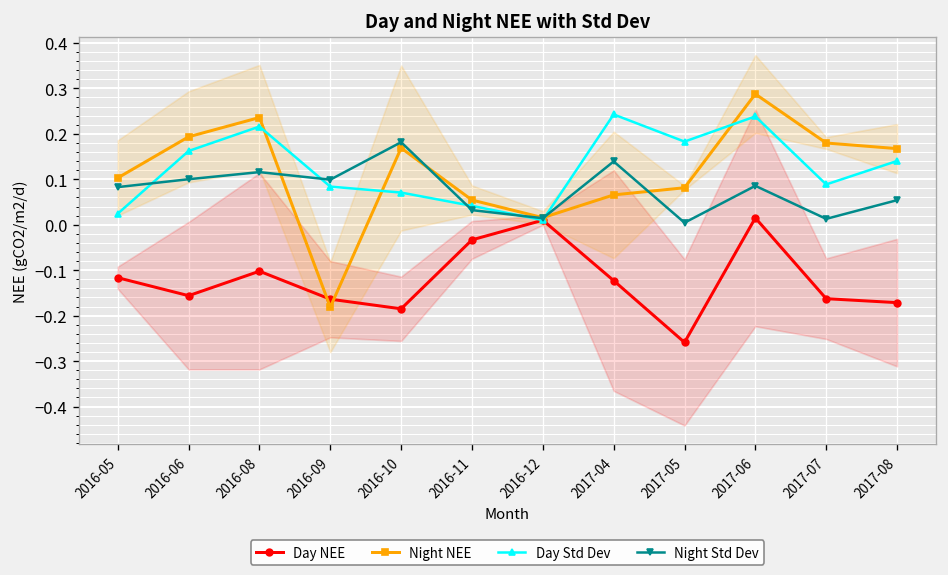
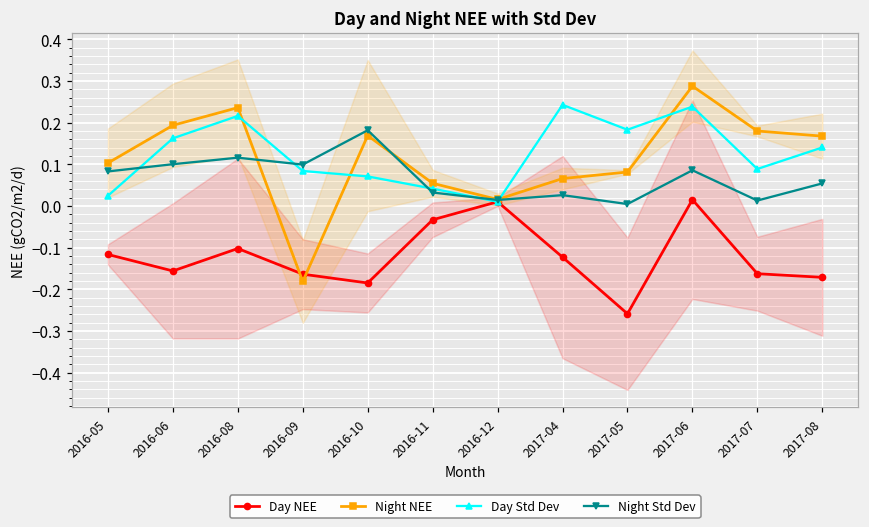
  {
    "Day Std Dev": {
      "2016-05": 0.02,
      "2016-06": 0.16,
      "2016-08": 0.22,
      "2016-09": 0.08,
      "2016-10": 0.07,
      "2016-11": 0.04,
      "2017-04": 0.24,
      "2017-05": 0.18,
      "2017-06": 0.24,
      "2017-07": 0.09,
      "2017-08": 0.14
    },
    "Night Std Dev": {
      "2016-05": 0.08,
      "2016-06": 0.10,
      "2016-09": 0.10,
      "2016-10": 0.18,
      "2016-11": 0.03,
-     "2017-04": 0.14,
+     "2017-04": 0.03,
      "2017-05": 0.00,
      "2017-06": 0.09,
      "2017-07": 0.01,
      "2017-08": 0.05
    }
  }
